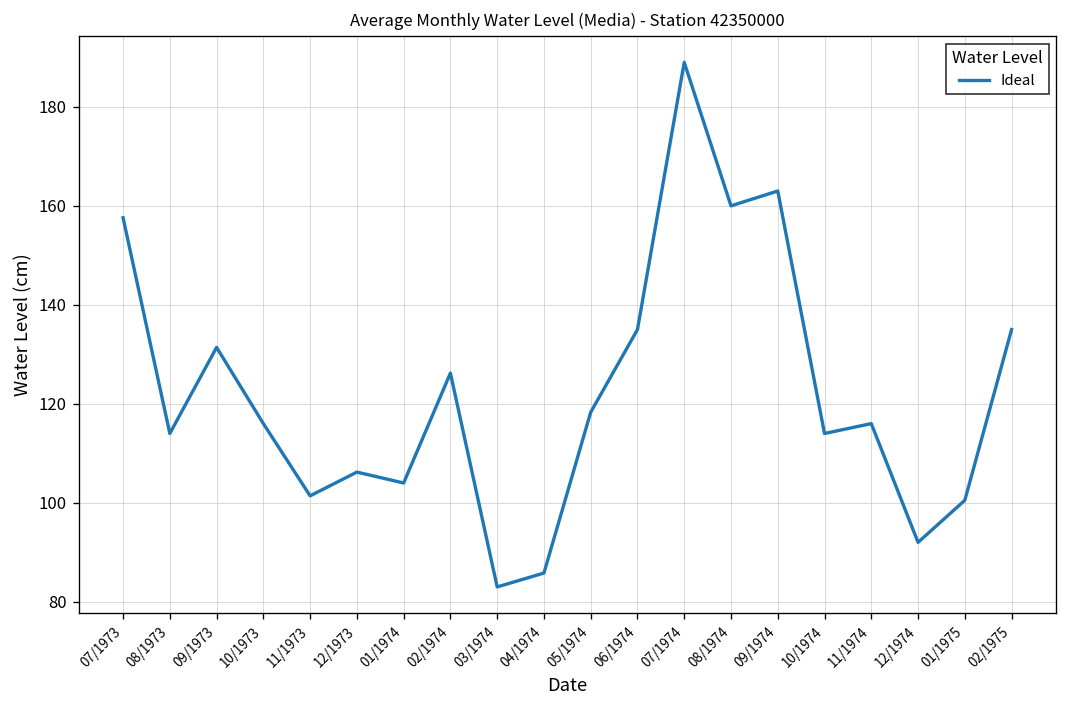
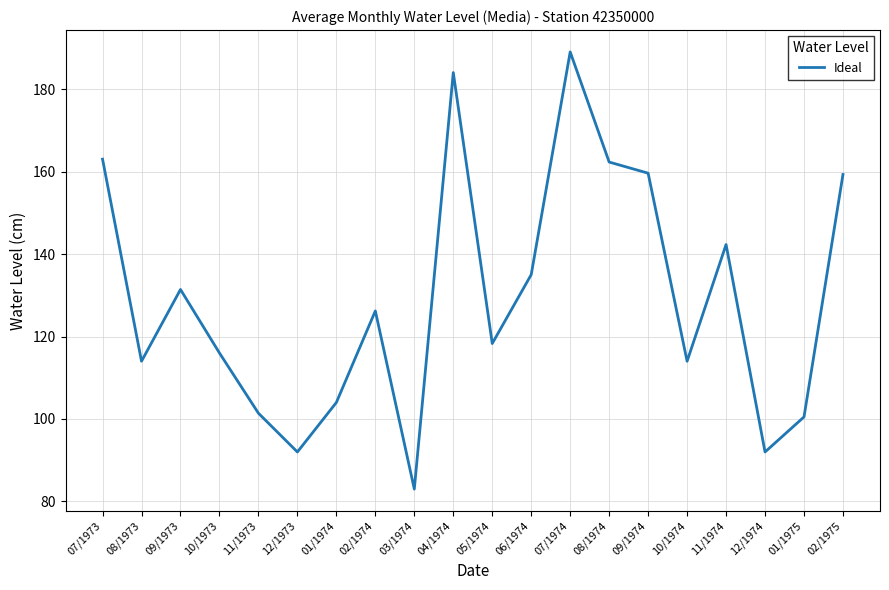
  {
-   "07/1973": 158,
+   "07/1973": 163,
    "08/1973": 114,
    "09/1973": 131,
    "10/1973": 116,
    "11/1973": 101,
-   "12/1973": 106,
+   "12/1973": 92,
    "01/1974": 104,
    "02/1974": 126,
    "03/1974": 83,
-   "04/1974": 86,
+   "04/1974": 184,
    "05/1974": 118,
    "06/1974": 135,
    "07/1974": 189,
-   "08/1974": 160,
-   "09/1974": 163,
+   "08/1974": 162,
+   "09/1974": 160,
    "10/1974": 114,
-   "11/1974": 116,
+   "11/1974": 142,
    "12/1974": 92,
    "01/1975": 101,
-   "02/1975": 135
+   "02/1975": 159
  }
